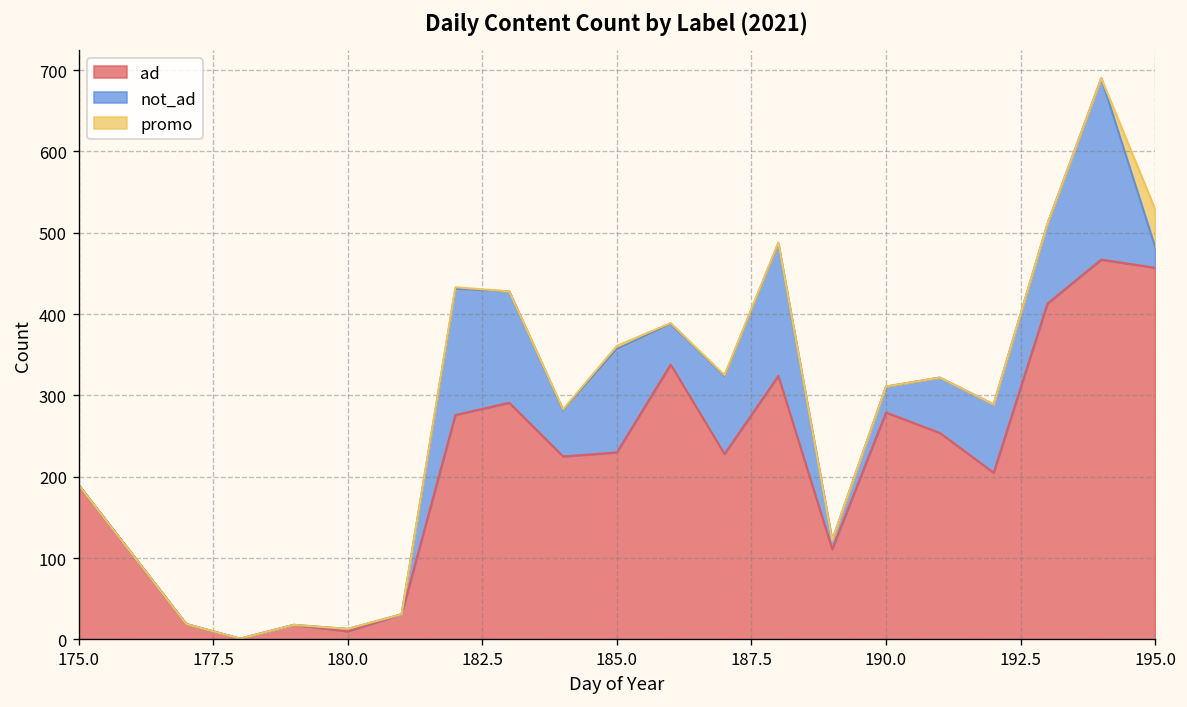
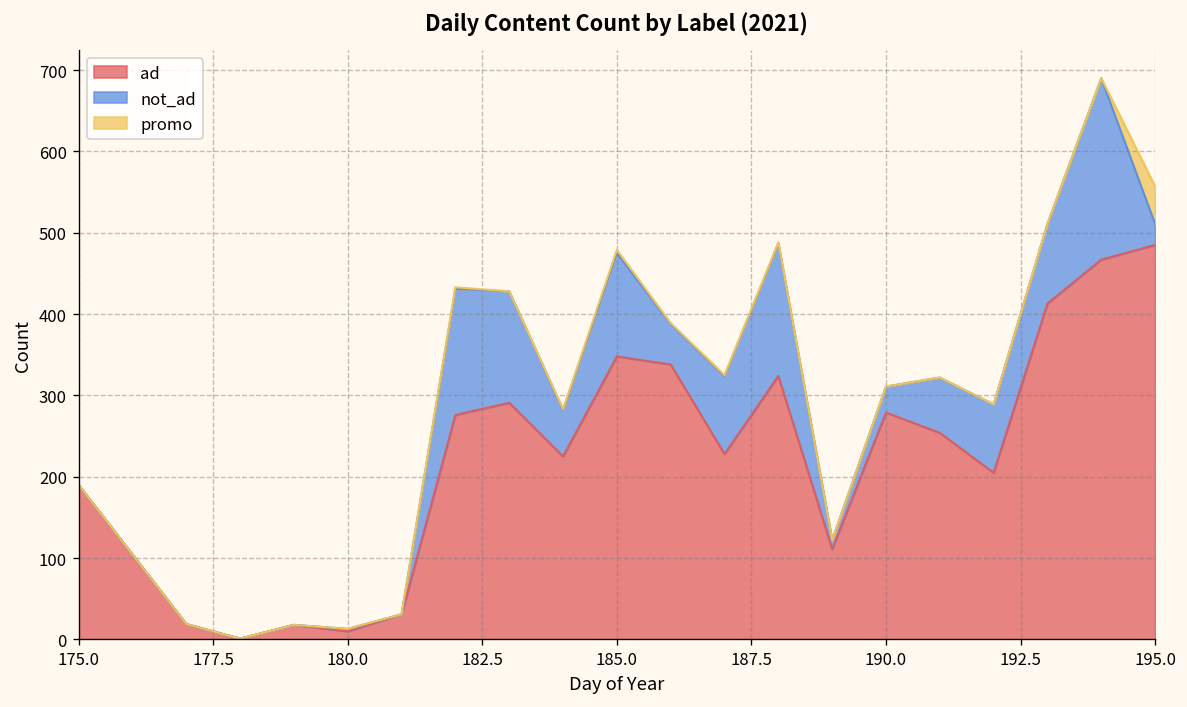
  {
    "ad": {
-     "185.0": 230,
+     "185.0": 350,
      "190.0": 280,
-     "195.0": 460
+     "195.0": 490
    },
    "not_ad": {
      "185.0": 130,
      "195.0": 30
    },
    "promo": {
      "185.0": 0,
      "195.0": 50
    }
  }
